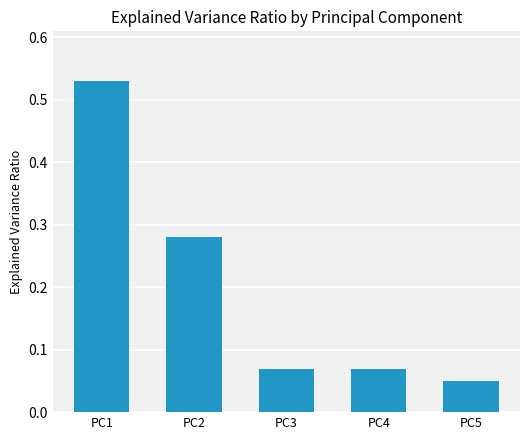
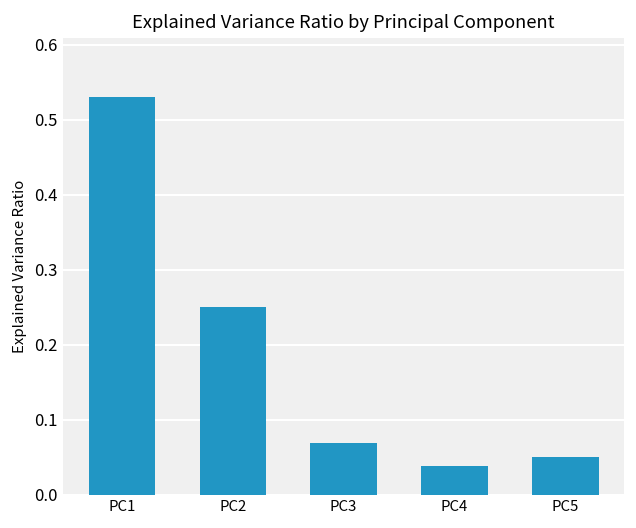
  {
    "PC1": 0.53,
-   "PC2": 0.28,
+   "PC2": 0.25,
    "PC3": 0.07,
-   "PC4": 0.07,
+   "PC4": 0.04,
    "PC5": 0.05
  }
